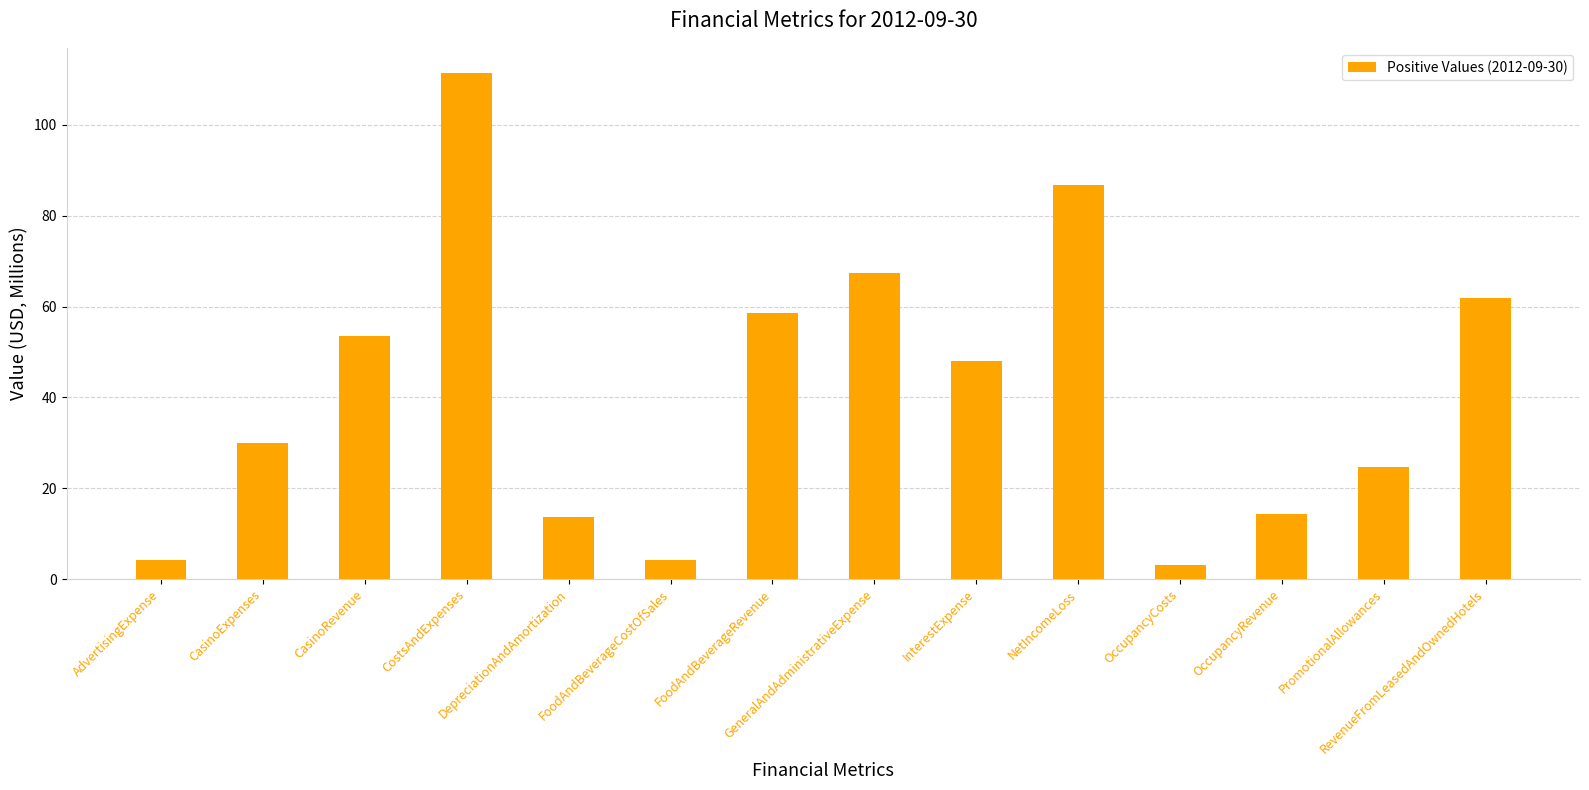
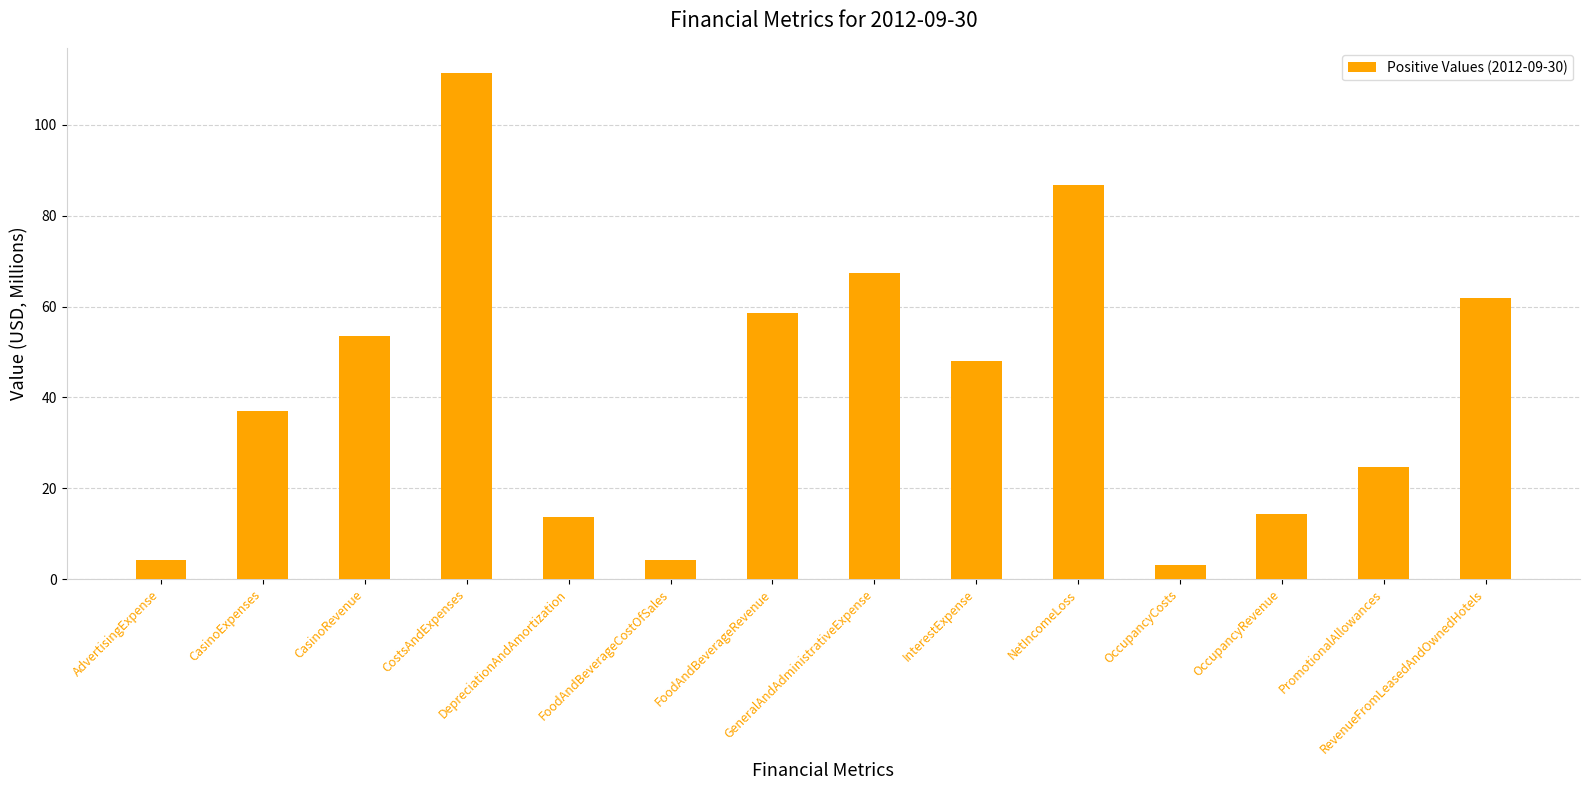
  {
    "AdvertisingExpense": 4,
-   "CasinoExpenses": 30,
+   "CasinoExpenses": 37,
    "CasinoRevenue": 53,
    "CostsAndExpenses": 111,
    "DepreciationAndAmortization": 14,
    "FoodAndBeverageCostOfSales": 4,
    "FoodAndBeverageRevenue": 59,
    "GeneralAndAdministrativeExpense": 67,
    "InterestExpense": 48,
    "NetIncomeLoss": 87,
    "OccupancyCosts": 3,
    "OccupancyRevenue": 14,
    "PromotionalAllowances": 25,
    "RevenueFromLeasedAndOwnedHotels": 62
  }
